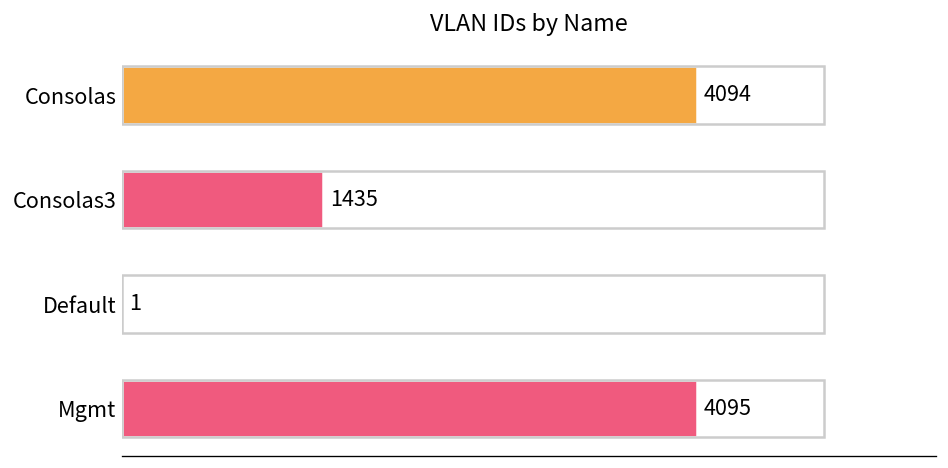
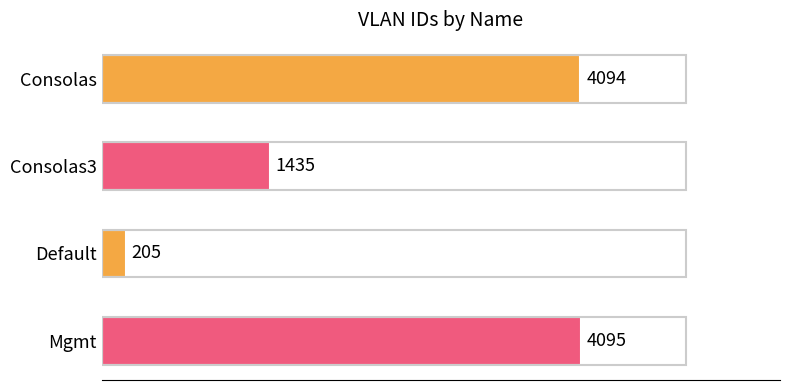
  {
    "Consolas": 4094,
    "Consolas3": 1435,
-   "Default": 1,
+   "Default": 205,
    "Mgmt": 4095
  }
